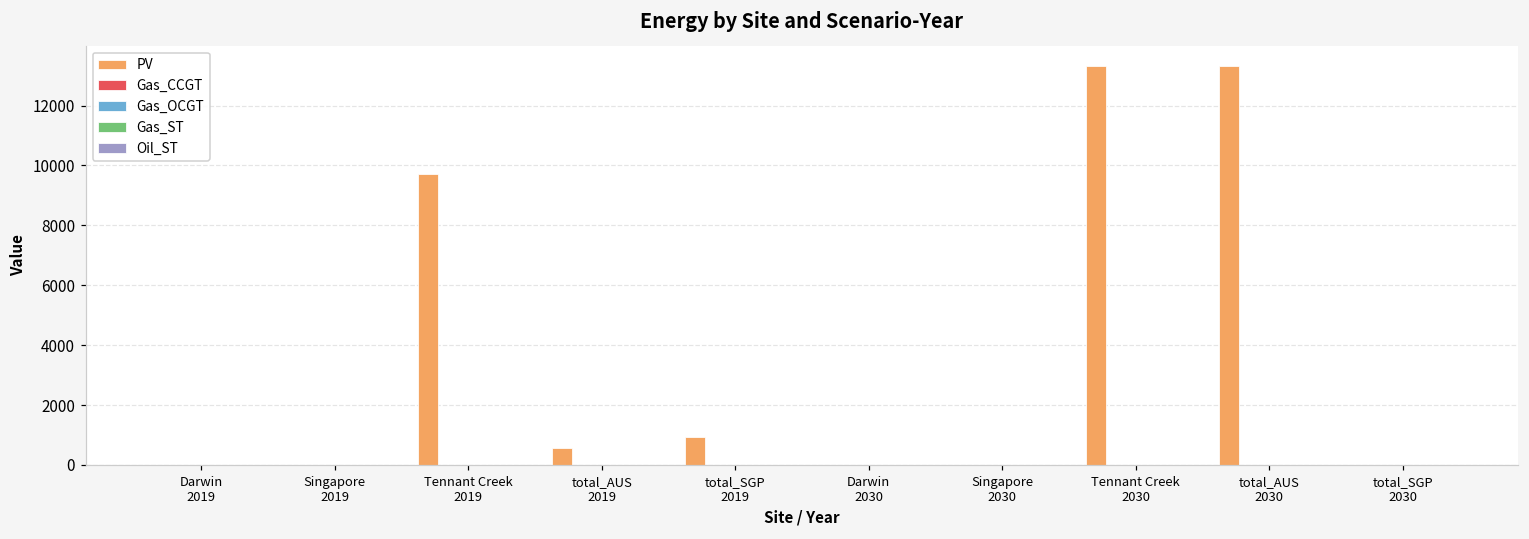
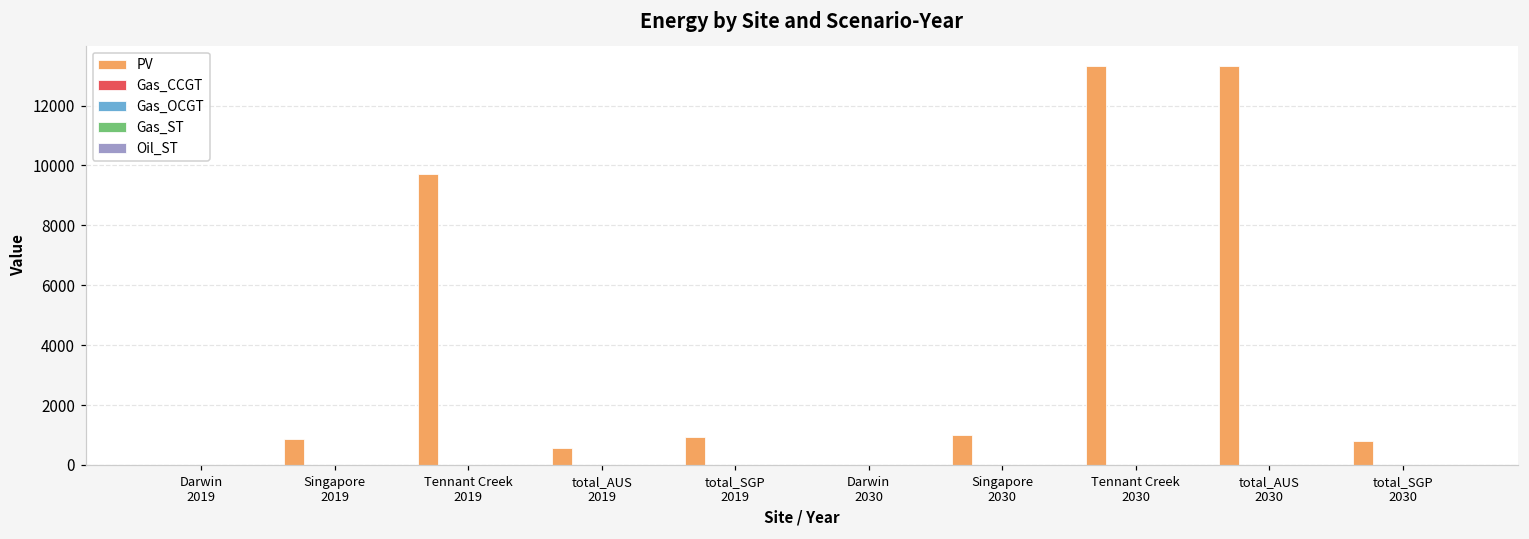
  {
    "PV": {
      "Darwin 2019": 0,
-     "Singapore 2019": 0,
+     "Singapore 2019": 900,
      "Tennant Creek 2019": 9700,
      "total_AUS 2019": 600,
      "total_SGP 2019": 1000,
      "Darwin 2030": 0,
-     "Singapore 2030": 0,
+     "Singapore 2030": 1000,
      "Tennant Creek 2030": 13300,
      "total_AUS 2030": 13300,
-     "total_SGP 2030": 0
+     "total_SGP 2030": 800
    },
    "Gas_CCGT": {
      "Darwin 2019": 0,
      "Singapore 2019": 0,
      "Tennant Creek 2019": 0,
      "total_AUS 2019": 0,
      "total_SGP 2019": 0,
      "Darwin 2030": 0,
      "Singapore 2030": 0,
      "Tennant Creek 2030": 0,
      "total_AUS 2030": 0,
      "total_SGP 2030": 0
    },
    "Gas_ST": {
      "Darwin 2019": 0,
      "Singapore 2019": 0,
      "Tennant Creek 2019": 0,
      "total_AUS 2019": 0,
      "total_SGP 2019": 0,
      "Darwin 2030": 0,
      "Singapore 2030": 0,
      "Tennant Creek 2030": 0,
      "total_AUS 2030": 0,
      "total_SGP 2030": 0
    }
  }
